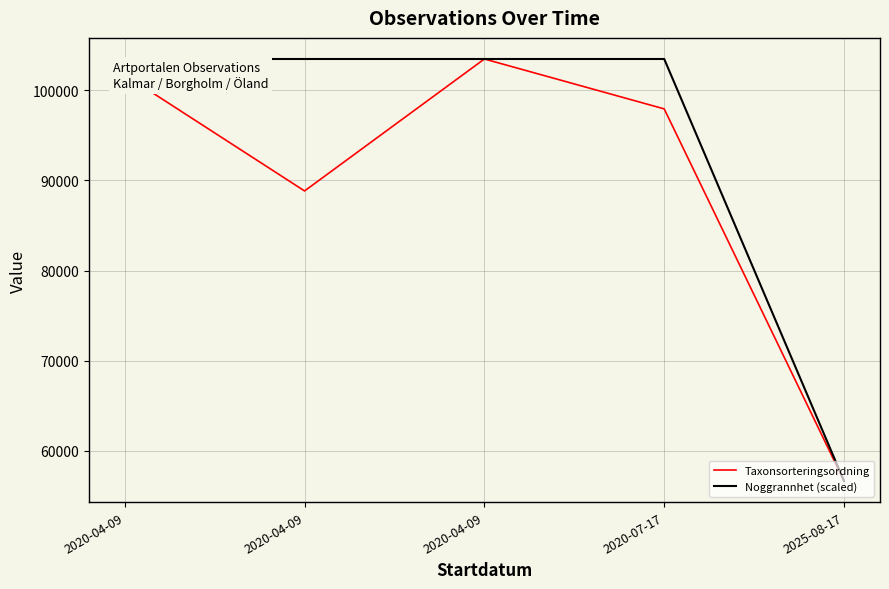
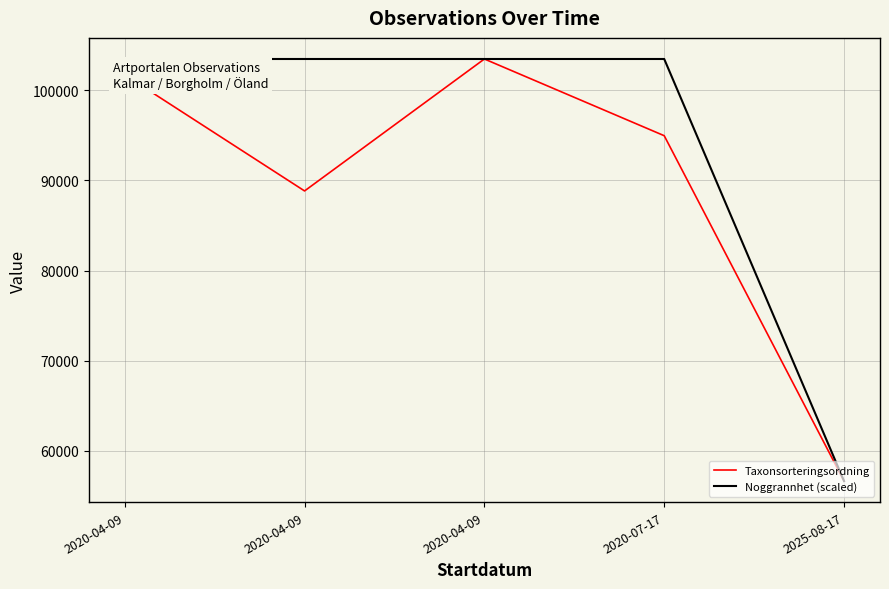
  {
    "Taxonsorteringsordning": {
-     "2020-07-17": 98000
+     "2020-07-17": 95000
    },
    "Noggrannhet (scaled)": {
      "2020-07-17": 103000
    }
  }
